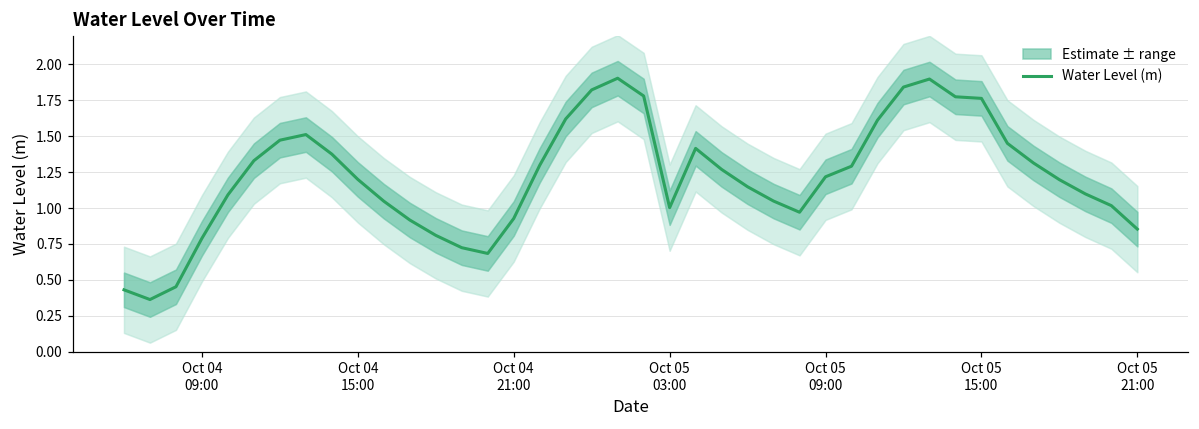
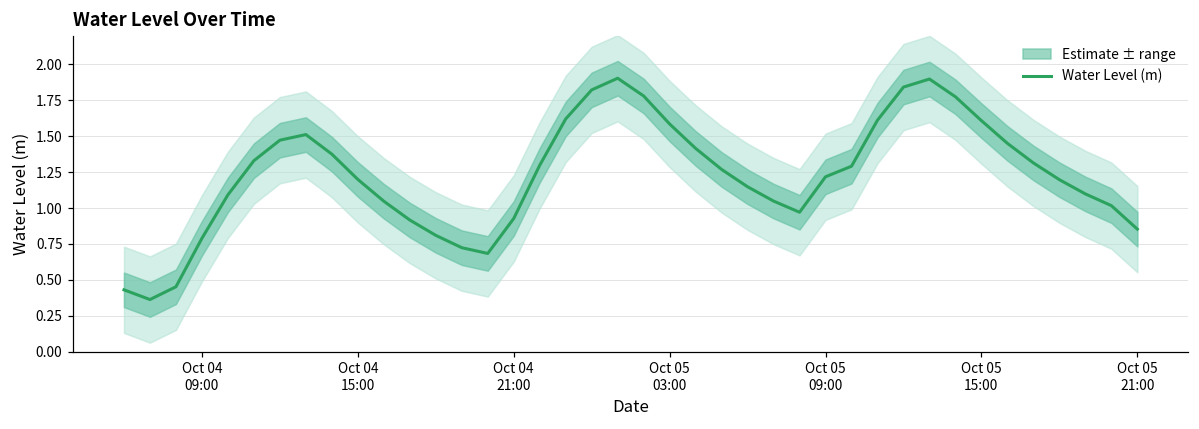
  {
    "Water Level (m)": {
      "Oct 04 09:00": 0.79,
      "Oct 04 15:00": 1.20,
      "Oct 04 21:00": 0.93,
-     "Oct 05 03:00": 1.00,
+     "Oct 05 03:00": 1.58,
      "Oct 05 09:00": 1.22,
-     "Oct 05 15:00": 1.76,
+     "Oct 05 15:00": 1.61,
      "Oct 05 21:00": 0.85
    }
  }
